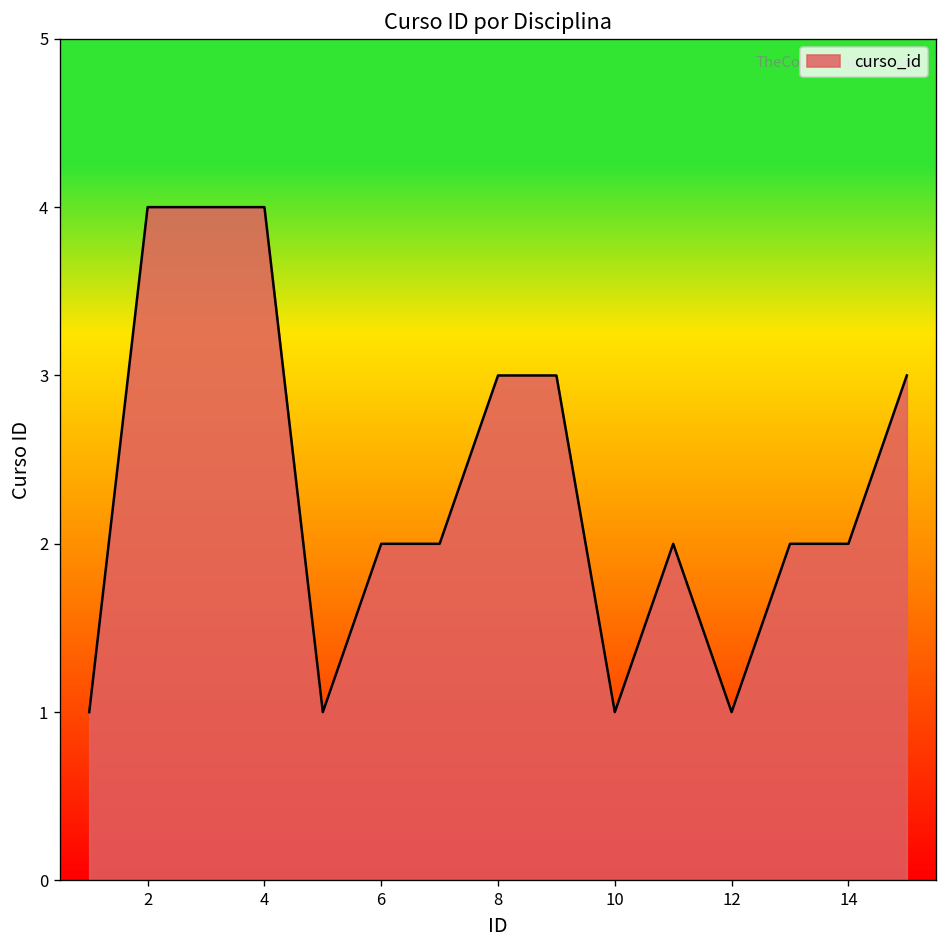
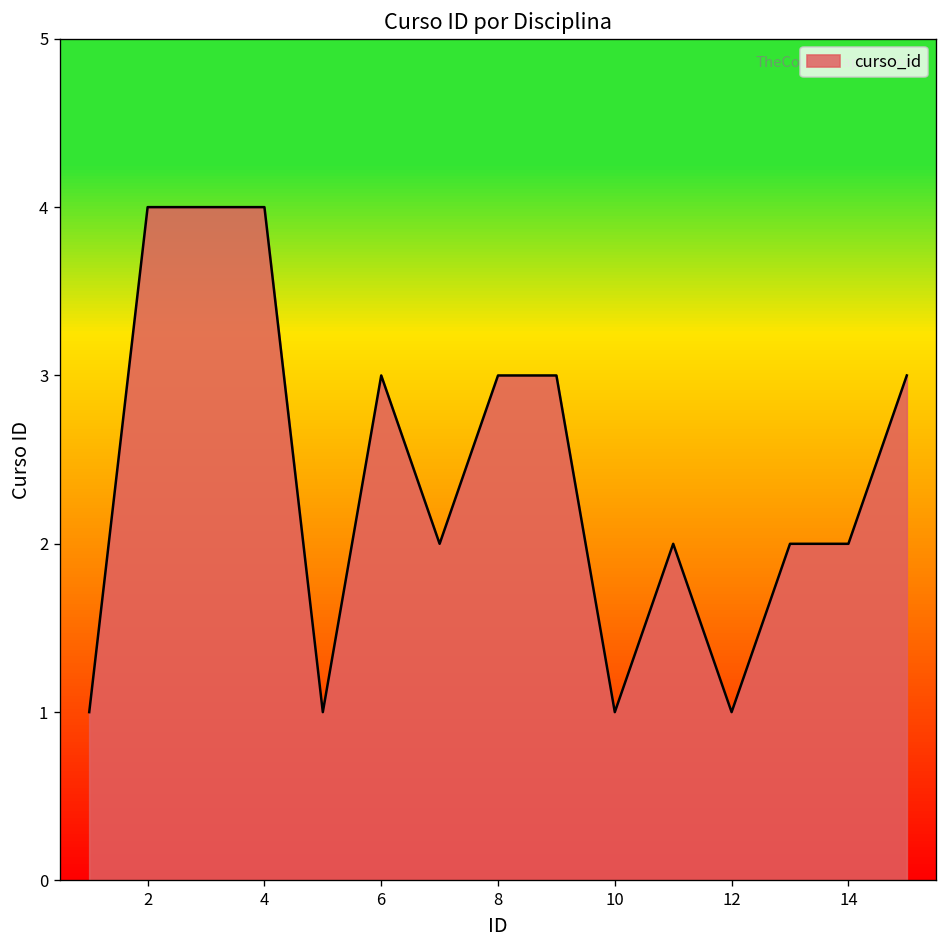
  {
    "2": 4,
    "4": 4,
-   "6": 2,
+   "6": 3,
    "8": 3,
    "10": 1,
    "12": 1,
    "14": 2
  }
